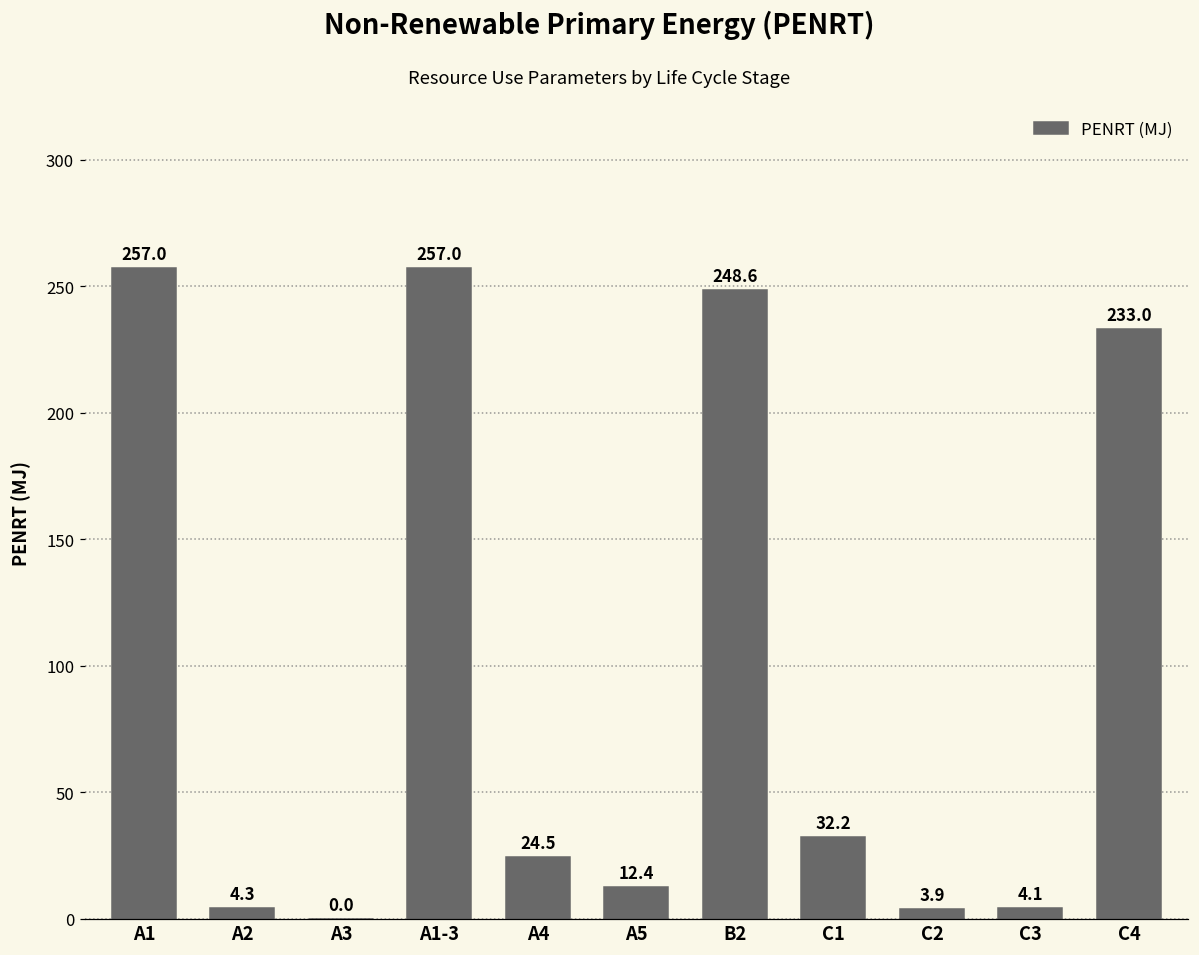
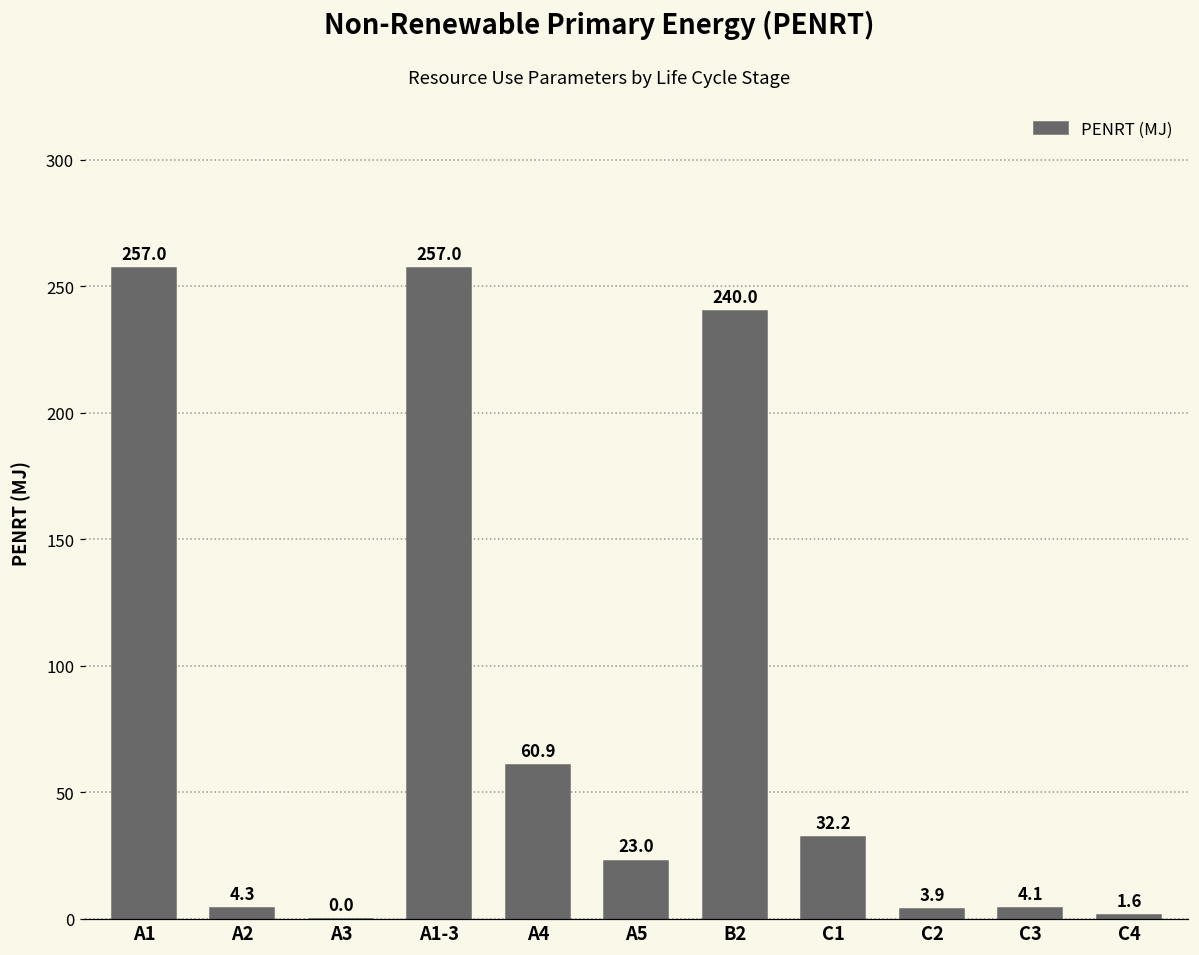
  {
    "A1": 257.0,
    "A2": 4.3,
    "A3": 0.0,
    "A1-3": 257.0,
-   "A4": 24.5,
-   "A5": 12.4,
-   "B2": 248.6,
+   "A4": 60.9,
+   "A5": 23.0,
+   "B2": 240.0,
    "C1": 32.2,
    "C2": 3.9,
    "C3": 4.1,
-   "C4": 233.0
+   "C4": 1.6
  }
